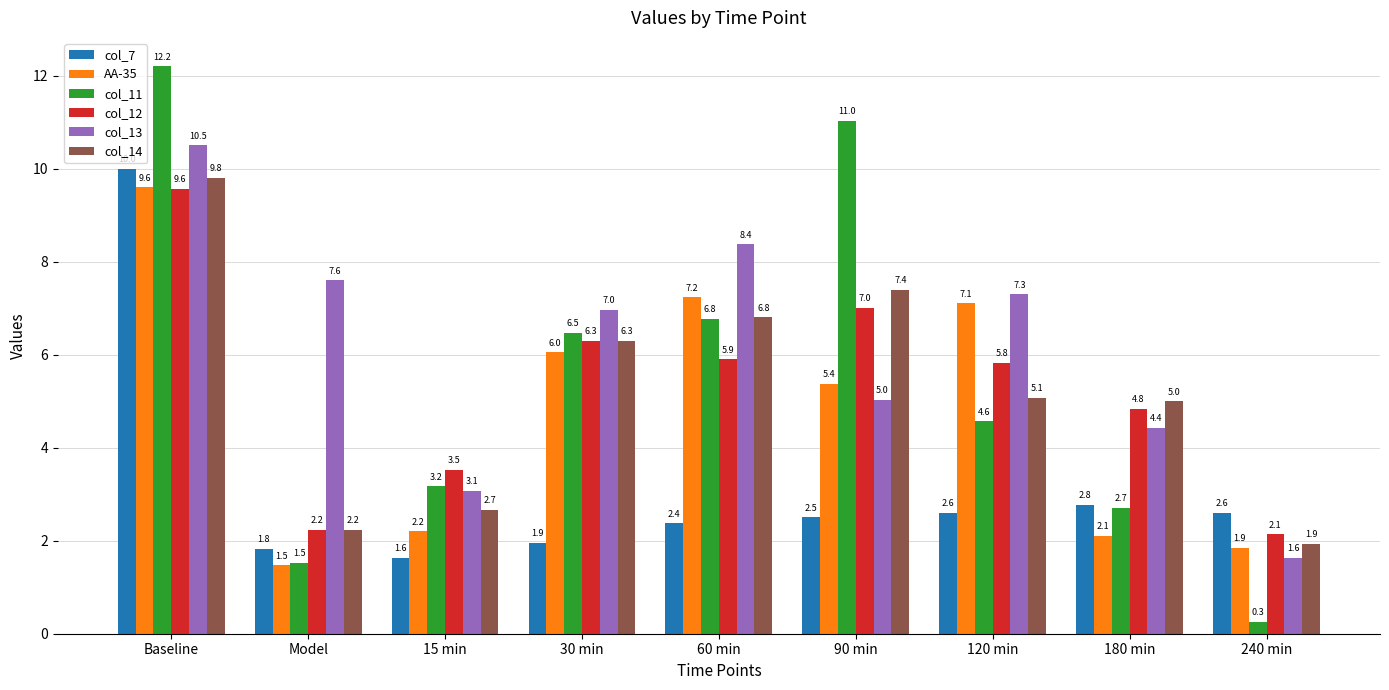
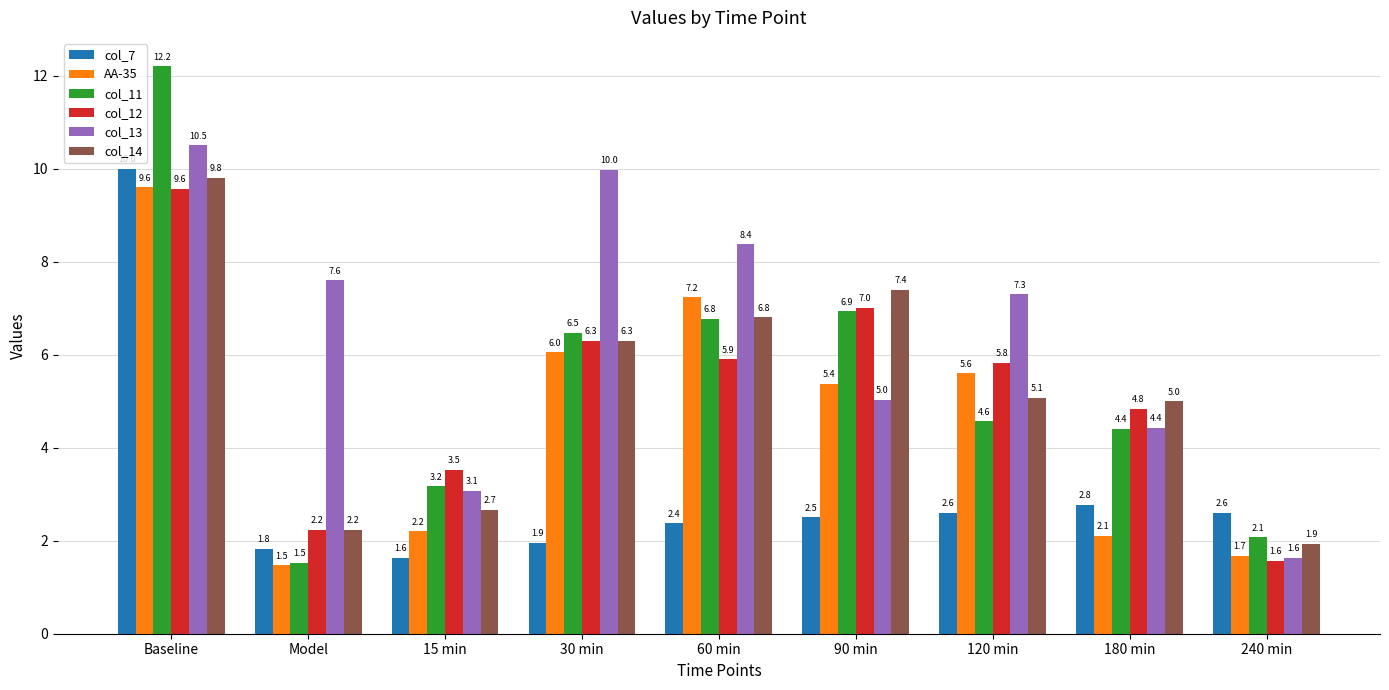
  {
    "col_7": {
      "Model": 1.8,
      "15 min": 1.6,
      "30 min": 1.9,
      "60 min": 2.4,
      "90 min": 2.5,
      "120 min": 2.6,
      "180 min": 2.8,
      "240 min": 2.6
    },
    "AA-35": {
      "Baseline": 9.6,
      "Model": 1.5,
      "15 min": 2.2,
      "30 min": 6.0,
      "60 min": 7.2,
      "90 min": 5.4,
-     "120 min": 7.1,
+     "120 min": 5.6,
      "180 min": 2.1,
-     "240 min": 1.9
+     "240 min": 1.7
    },
    "col_11": {
      "Baseline": 12.2,
      "Model": 1.5,
      "15 min": 3.2,
      "30 min": 6.5,
      "60 min": 6.8,
-     "90 min": 11.0,
+     "90 min": 6.9,
      "120 min": 4.6,
-     "180 min": 2.7,
-     "240 min": 0.3
+     "180 min": 4.4,
+     "240 min": 2.1
    },
    "col_12": {
      "Baseline": 9.6,
      "Model": 2.2,
      "15 min": 3.5,
      "30 min": 6.3,
      "60 min": 5.9,
      "90 min": 7.0,
      "120 min": 5.8,
      "180 min": 4.8,
-     "240 min": 2.1
+     "240 min": 1.6
    },
    "col_13": {
      "Baseline": 10.5,
      "Model": 7.6,
      "15 min": 3.1,
-     "30 min": 7.0,
+     "30 min": 10.0,
      "60 min": 8.4,
      "90 min": 5.0,
      "120 min": 7.3,
      "180 min": 4.4,
      "240 min": 1.6
    },
    "col_14": {
      "Baseline": 9.8,
      "Model": 2.2,
      "15 min": 2.7,
      "30 min": 6.3,
      "60 min": 6.8,
      "90 min": 7.4,
      "120 min": 5.1,
      "180 min": 5.0,
      "240 min": 1.9
    }
  }
